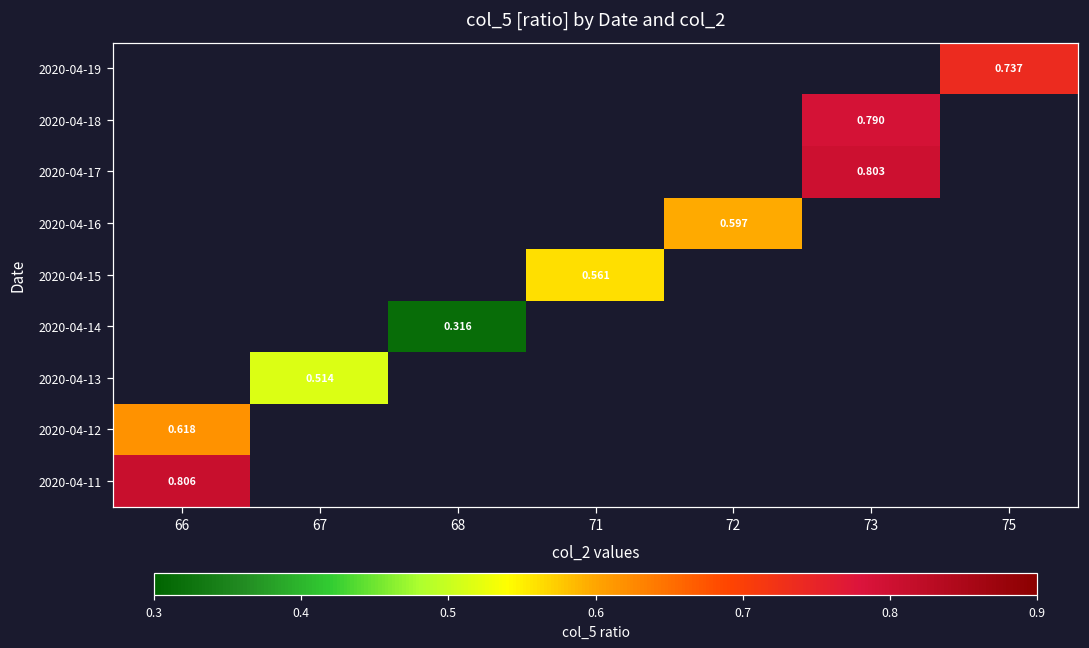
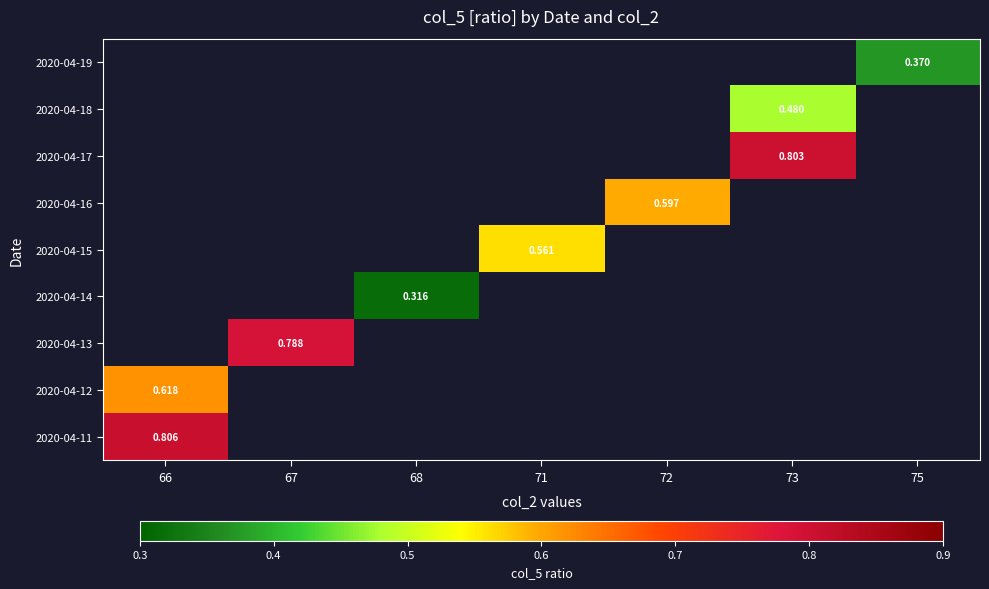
  {
    "2020-04-19": {
-     "75": 0.737
+     "75": 0.370
    },
    "2020-04-18": {
-     "73": 0.790
+     "73": 0.480
    },
    "2020-04-17": {
      "73": 0.803
    },
    "2020-04-16": {
      "72": 0.597
    },
    "2020-04-15": {
      "71": 0.561
    },
    "2020-04-14": {
      "68": 0.316
    },
    "2020-04-13": {
-     "67": 0.514
+     "67": 0.788
    },
    "2020-04-12": {
      "66": 0.618
    },
    "2020-04-11": {
      "66": 0.806
    }
  }
